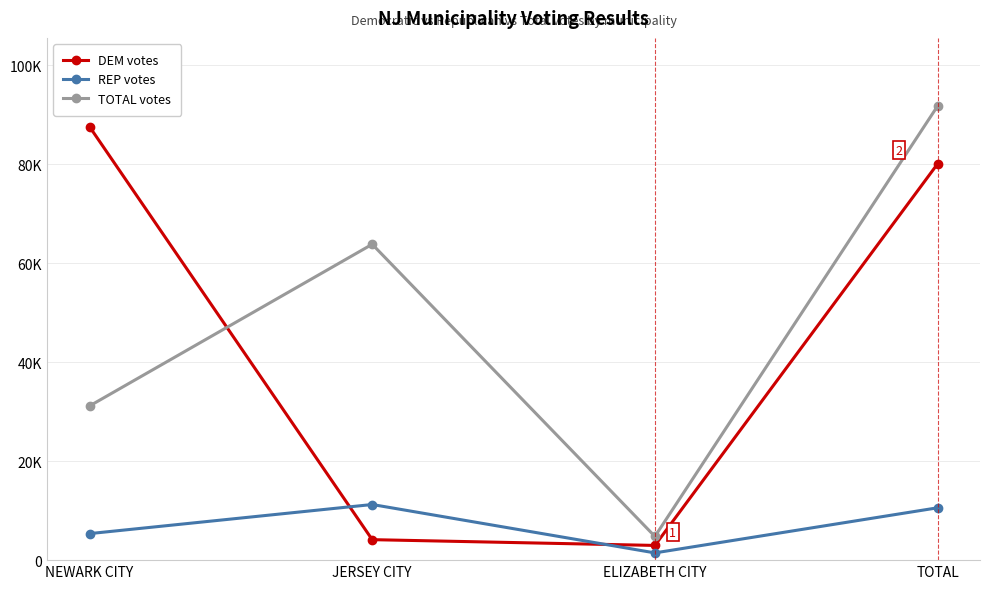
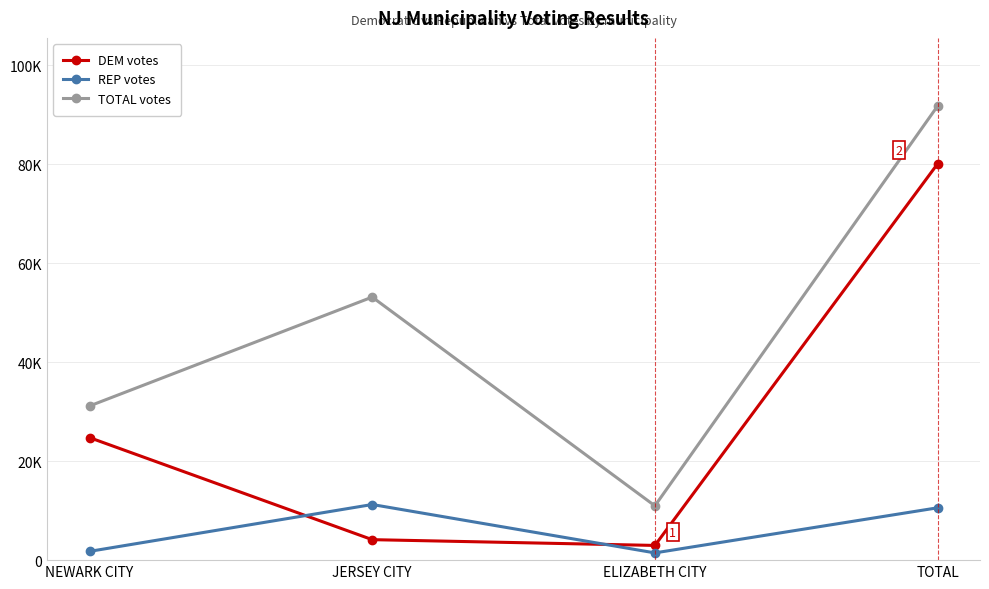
  {
    "DEM votes": {
-     "NEWARK CITY": 88000,
+     "NEWARK CITY": 25000,
      "JERSEY CITY": 4000,
      "TOTAL": 80000
    },
    "REP votes": {
-     "NEWARK CITY": 5000,
+     "NEWARK CITY": 2000,
      "JERSEY CITY": 11000,
      "ELIZABETH CITY": 1000,
      "TOTAL": 11000
    },
    "TOTAL votes": {
      "NEWARK CITY": 31000,
-     "JERSEY CITY": 64000,
-     "ELIZABETH CITY": 5000,
+     "JERSEY CITY": 53000,
+     "ELIZABETH CITY": 11000,
      "TOTAL": 92000
    }
  }
